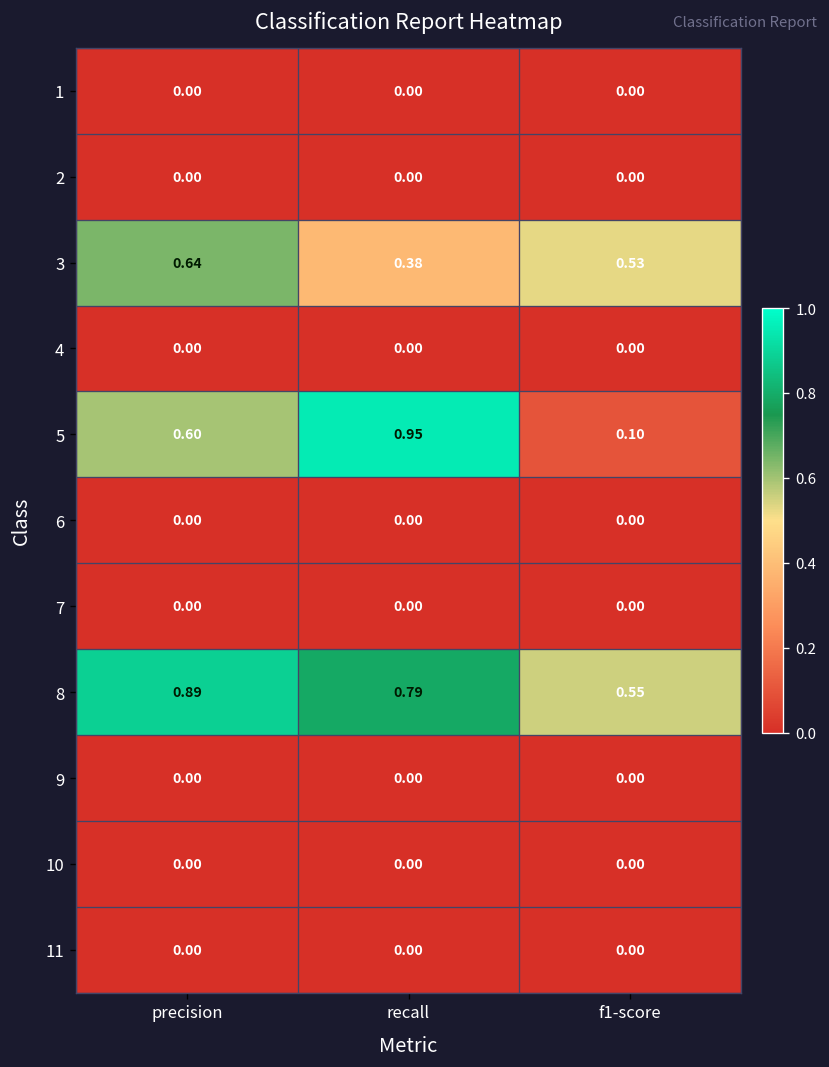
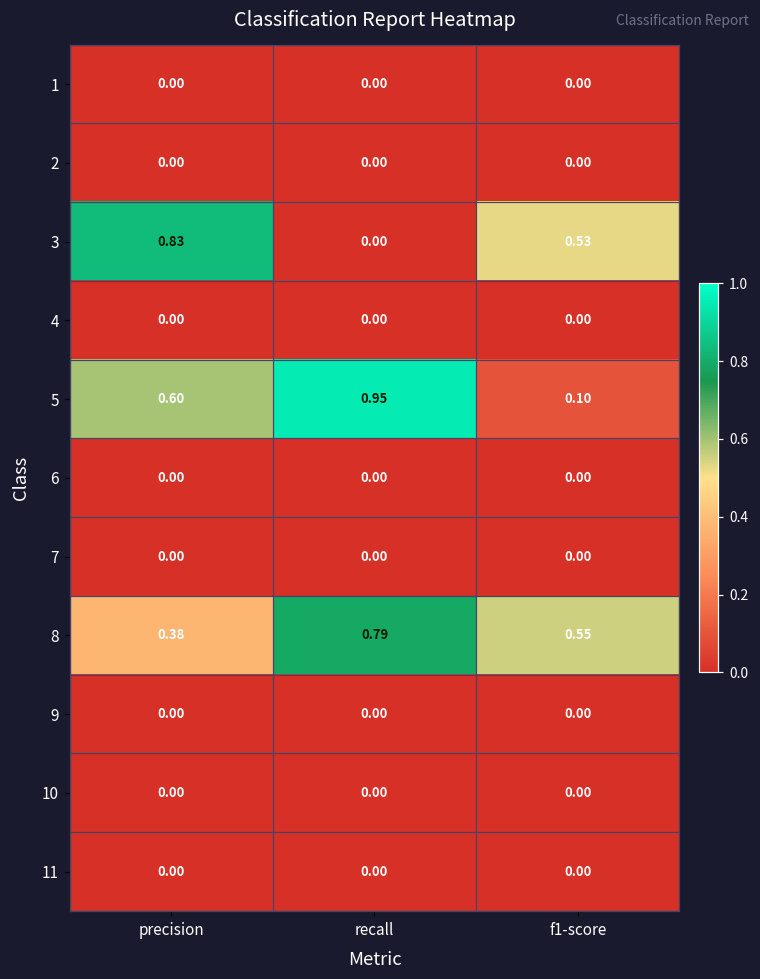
  {
    "1": {
      "precision": 0.00,
      "recall": 0.00,
      "f1-score": 0.00
    },
    "2": {
      "precision": 0.00,
      "recall": 0.00,
      "f1-score": 0.00
    },
    "3": {
-     "precision": 0.64,
-     "recall": 0.38,
+     "precision": 0.83,
+     "recall": 0.00,
      "f1-score": 0.53
    },
    "4": {
      "precision": 0.00,
      "recall": 0.00,
      "f1-score": 0.00
    },
    "5": {
      "precision": 0.60,
      "recall": 0.95,
      "f1-score": 0.10
    },
    "6": {
      "precision": 0.00,
      "recall": 0.00,
      "f1-score": 0.00
    },
    "7": {
      "precision": 0.00,
      "recall": 0.00,
      "f1-score": 0.00
    },
    "8": {
-     "precision": 0.89,
+     "precision": 0.38,
      "recall": 0.79,
      "f1-score": 0.55
    },
    "9": {
      "precision": 0.00,
      "recall": 0.00,
      "f1-score": 0.00
    },
    "10": {
      "precision": 0.00,
      "recall": 0.00,
      "f1-score": 0.00
    },
    "11": {
      "precision": 0.00,
      "recall": 0.00,
      "f1-score": 0.00
    }
  }
